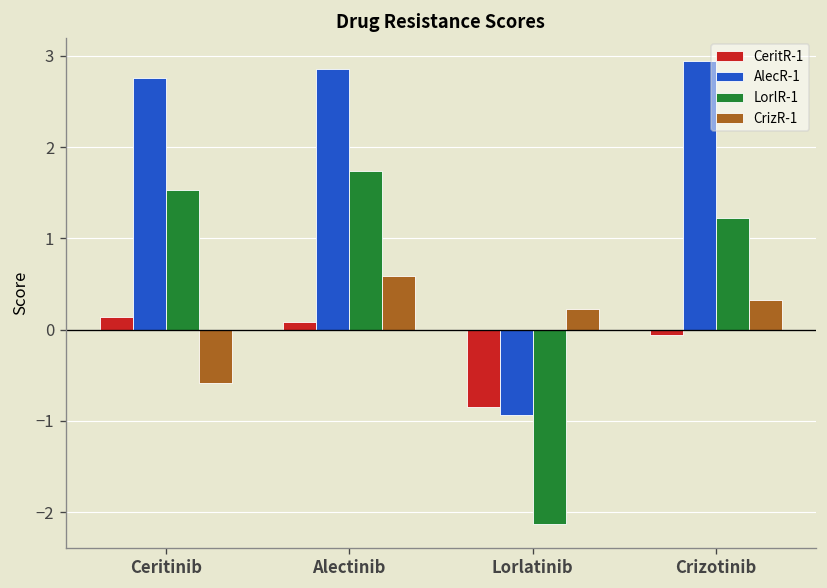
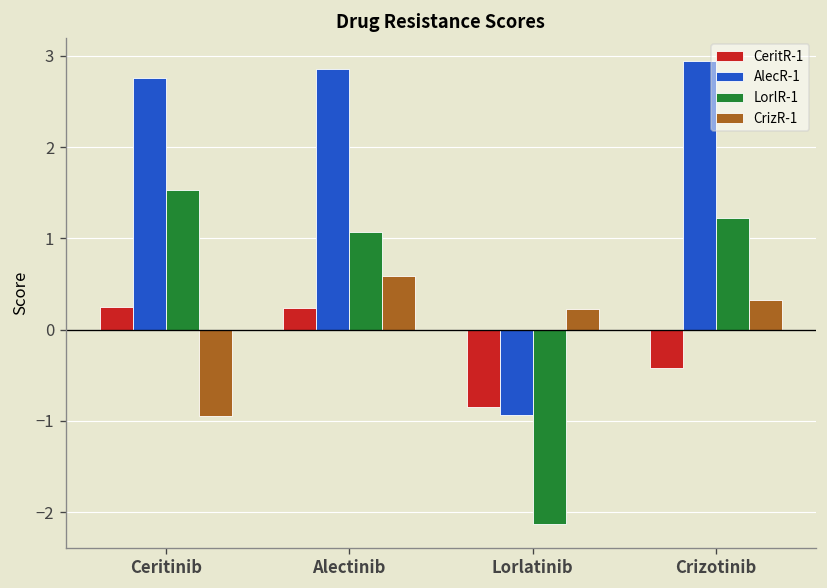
  {
    "CeritR-1": {
-     "Ceritinib": 0.1,
-     "Alectinib": 0.1,
+     "Ceritinib": 0.2,
+     "Alectinib": 0.2,
      "Lorlatinib": -0.8,
-     "Crizotinib": -0.1
+     "Crizotinib": -0.4
    },
    "AlecR-1": {
      "Ceritinib": 2.8,
      "Alectinib": 2.9,
      "Lorlatinib": -0.9,
      "Crizotinib": 2.9
    },
    "LorlR-1": {
      "Ceritinib": 1.5,
-     "Alectinib": 1.7,
+     "Alectinib": 1.1,
      "Lorlatinib": -2.1,
      "Crizotinib": 1.2
    },
    "CrizR-1": {
-     "Ceritinib": -0.6,
+     "Ceritinib": -0.9,
      "Alectinib": 0.6,
      "Lorlatinib": 0.2,
      "Crizotinib": 0.3
    }
  }
